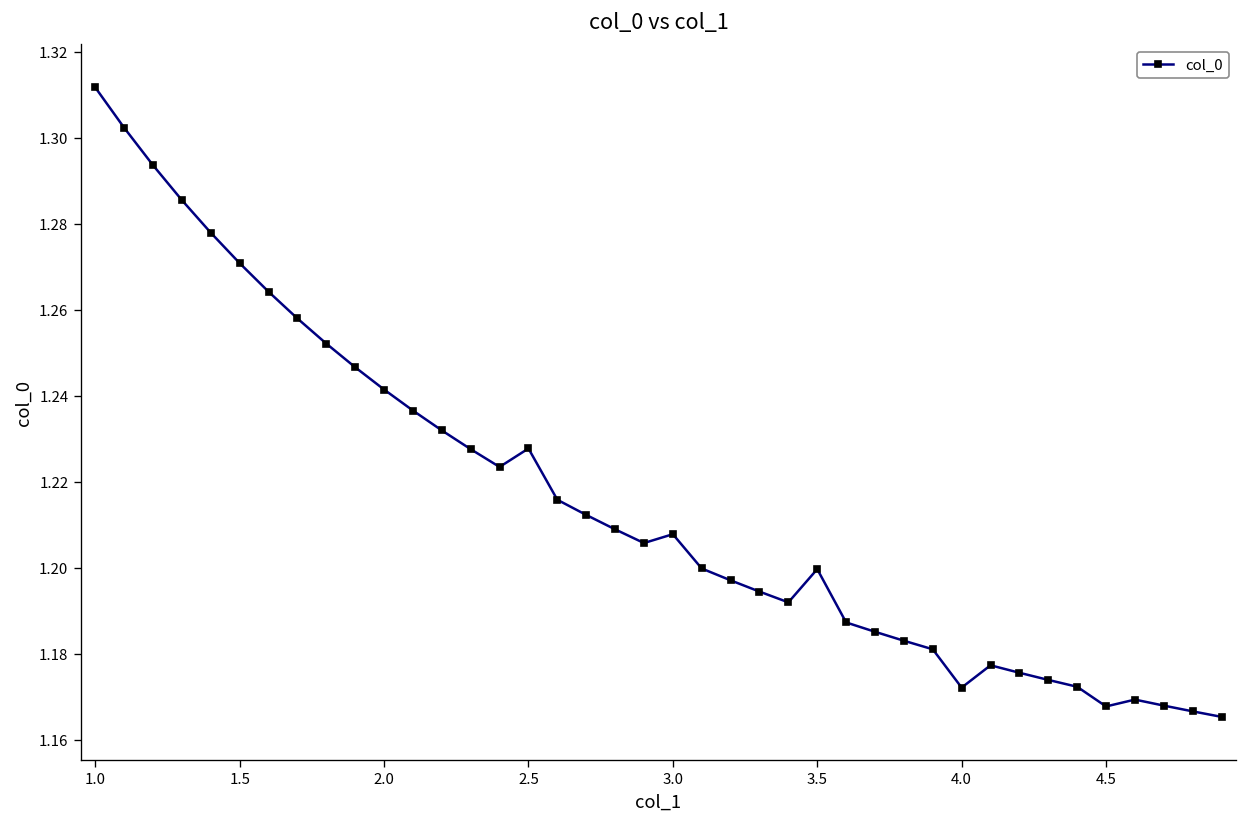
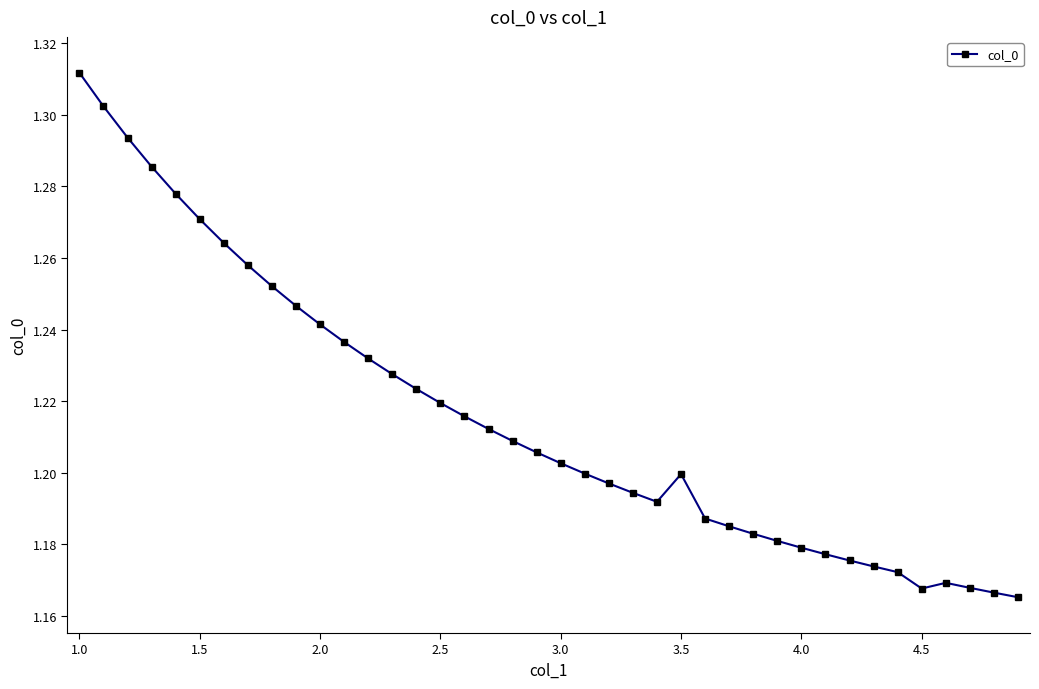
  {
    "1.0": 1.312,
    "1.5": 1.271,
    "2.0": 1.241,
-   "2.5": 1.228,
-   "3.0": 1.208,
+   "2.5": 1.220,
+   "3.0": 1.203,
    "3.5": 1.200,
-   "4.0": 1.172,
+   "4.0": 1.179,
    "4.5": 1.168
  }
